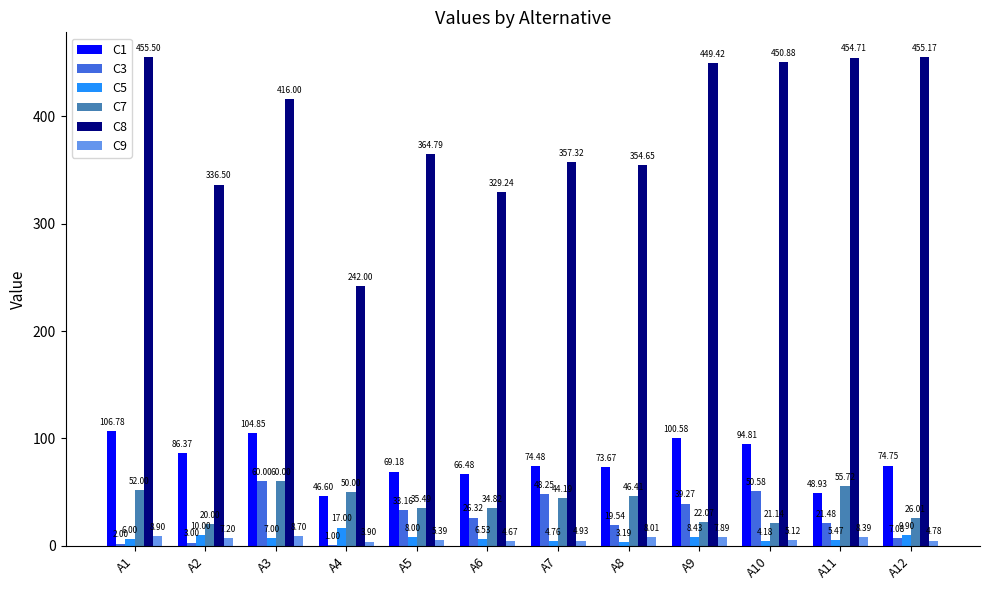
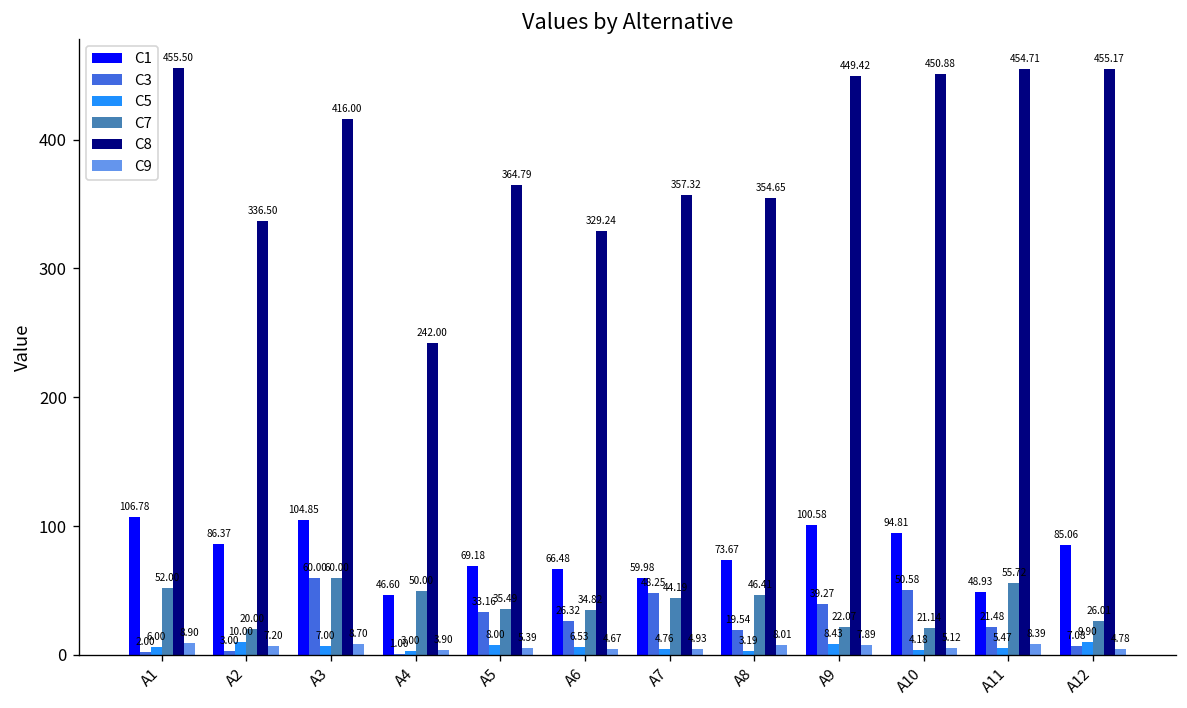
  {
    "C1": {
      "A1": 106.78,
      "A2": 86.37,
      "A3": 104.85,
      "A4": 46.60,
      "A5": 69.18,
      "A6": 66.48,
-     "A7": 74.48,
+     "A7": 59.98,
      "A8": 73.67,
      "A9": 100.58,
      "A10": 94.81,
      "A11": 48.93,
-     "A12": 74.75
+     "A12": 85.06
    },
    "C5": {
      "A2": 10.00,
      "A3": 7.00,
-     "A4": 17.00,
+     "A4": 3.00,
      "A5": 8.00,
      "A6": 6.53,
      "A7": 4.76,
      "A8": 3.19,
      "A9": 8.43,
      "A10": 4.18,
      "A11": 5.47
    },
    "C8": {
      "A1": 455.50,
      "A2": 336.50,
      "A3": 416.00,
      "A4": 242.00,
      "A5": 364.79,
      "A6": 329.24,
      "A7": 357.32,
      "A8": 354.65,
      "A9": 449.42,
      "A10": 450.88,
      "A11": 454.71,
      "A12": 455.17
    }
  }
